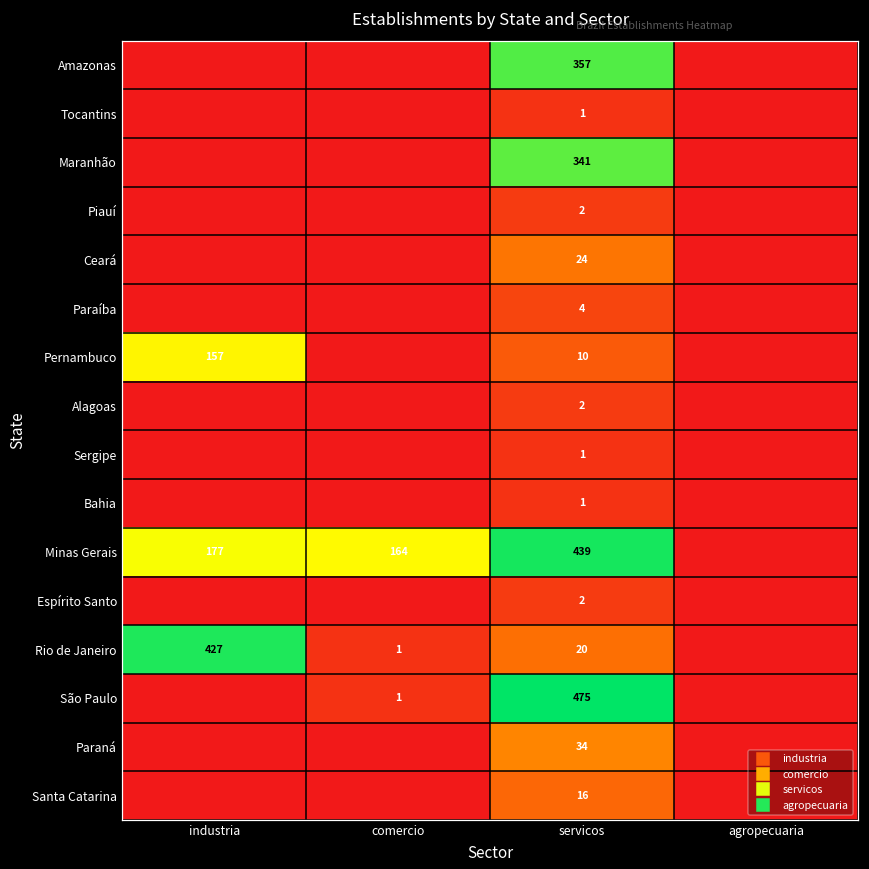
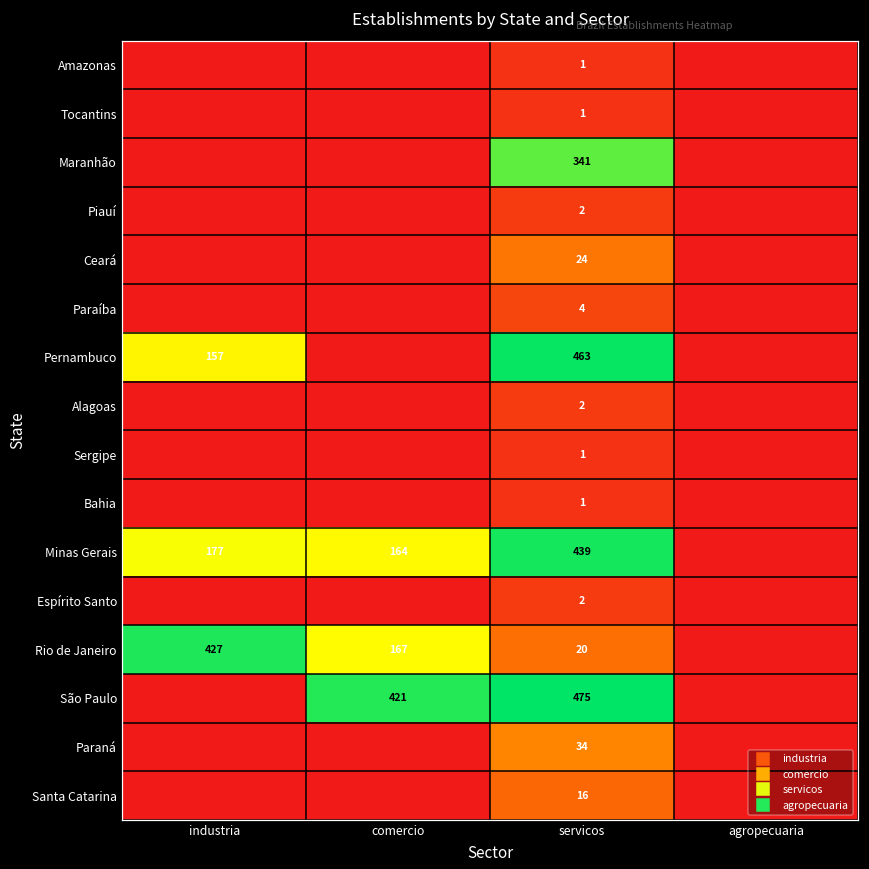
  {
    "Amazonas": {
-     "servicos": 357
+     "servicos": 1
    },
    "Tocantins": {
      "servicos": 1
    },
    "Maranhão": {
      "servicos": 341
    },
    "Piauí": {
      "servicos": 2
    },
    "Ceará": {
      "servicos": 24
    },
    "Paraíba": {
      "servicos": 4
    },
    "Pernambuco": {
      "industria": 157,
-     "servicos": 10
+     "servicos": 463
    },
    "Alagoas": {
      "servicos": 2
    },
    "Sergipe": {
      "servicos": 1
    },
    "Bahia": {
      "servicos": 1
    },
    "Minas Gerais": {
      "industria": 177,
      "comercio": 164,
      "servicos": 439
    },
    "Espírito Santo": {
      "servicos": 2
    },
    "Rio de Janeiro": {
      "industria": 427,
-     "comercio": 1,
+     "comercio": 167,
      "servicos": 20
    },
    "São Paulo": {
-     "comercio": 1,
+     "comercio": 421,
      "servicos": 475
    },
    "Paraná": {
      "servicos": 34
    },
    "Santa Catarina": {
      "servicos": 16
    }
  }
